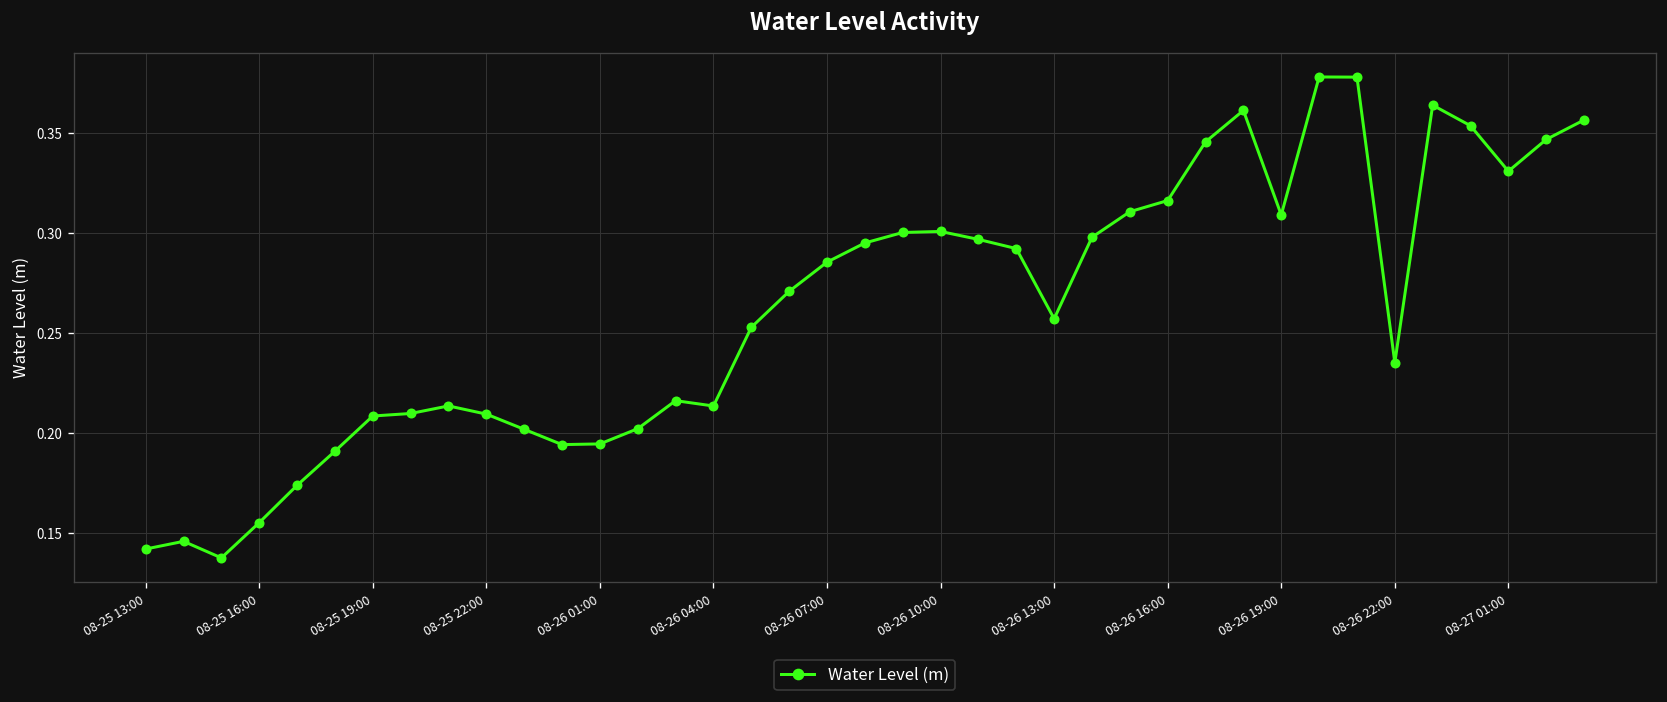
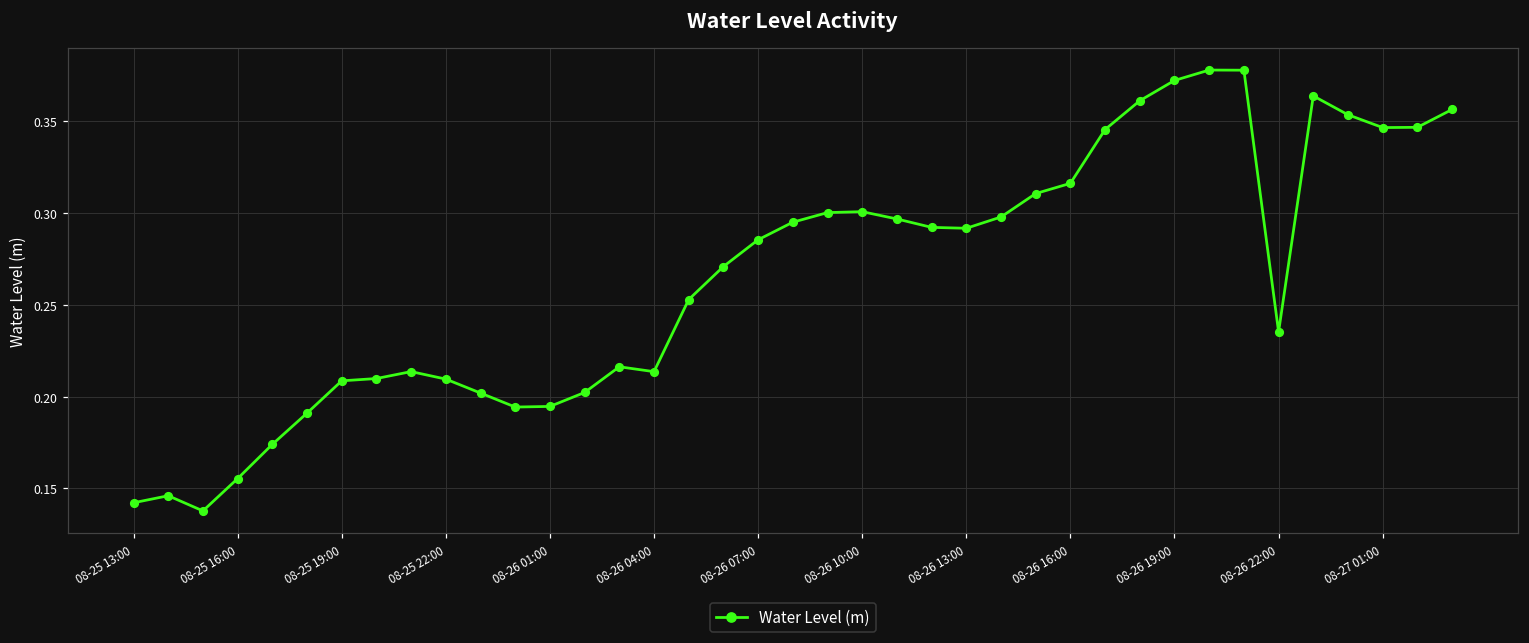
  {
    "08-25 13:00": 0.142,
    "08-25 16:00": 0.155,
    "08-25 19:00": 0.209,
    "08-25 22:00": 0.210,
    "08-26 01:00": 0.195,
    "08-26 04:00": 0.214,
    "08-26 07:00": 0.285,
    "08-26 10:00": 0.301,
-   "08-26 13:00": 0.257,
+   "08-26 13:00": 0.292,
    "08-26 16:00": 0.316,
-   "08-26 19:00": 0.309,
+   "08-26 19:00": 0.372,
    "08-26 22:00": 0.235,
-   "08-27 01:00": 0.331
+   "08-27 01:00": 0.347
  }
